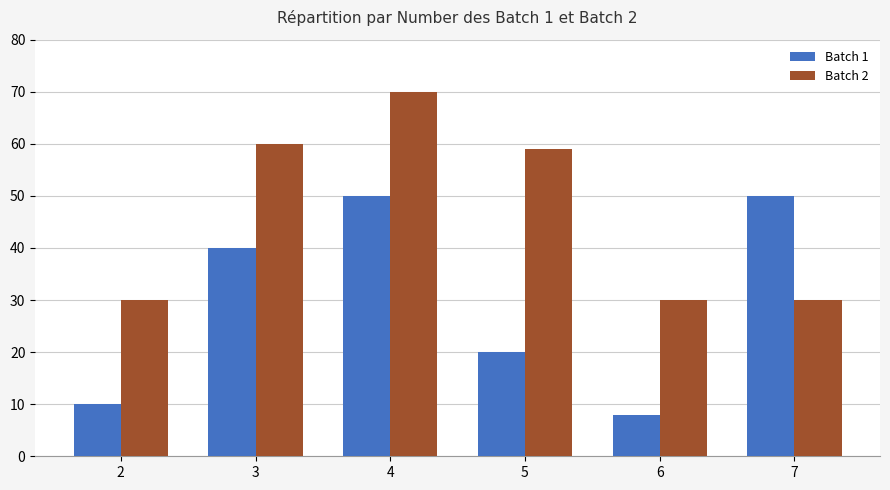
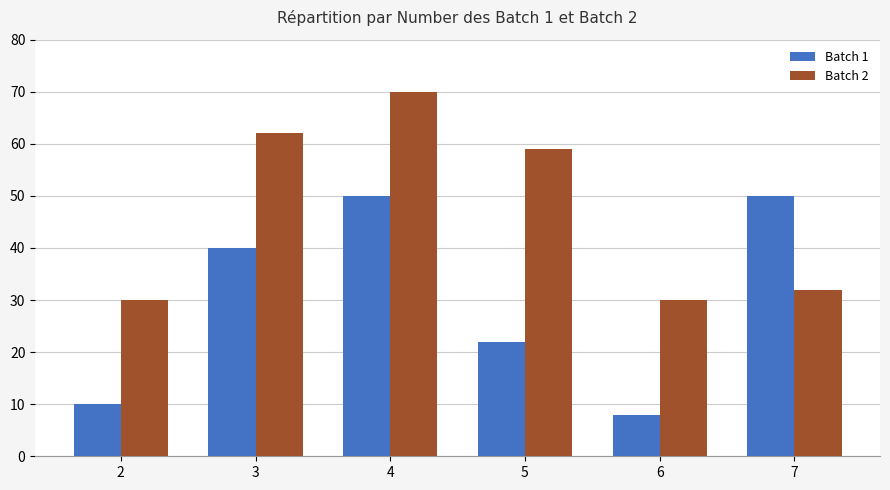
  {
    "Batch 1": {
      "2": 10,
      "3": 40,
      "4": 50,
-     "5": 20,
+     "5": 22,
      "6": 8,
      "7": 50
    },
    "Batch 2": {
      "2": 30,
-     "3": 60,
+     "3": 62,
      "4": 70,
      "5": 59,
      "6": 30,
-     "7": 30
+     "7": 32
    }
  }
